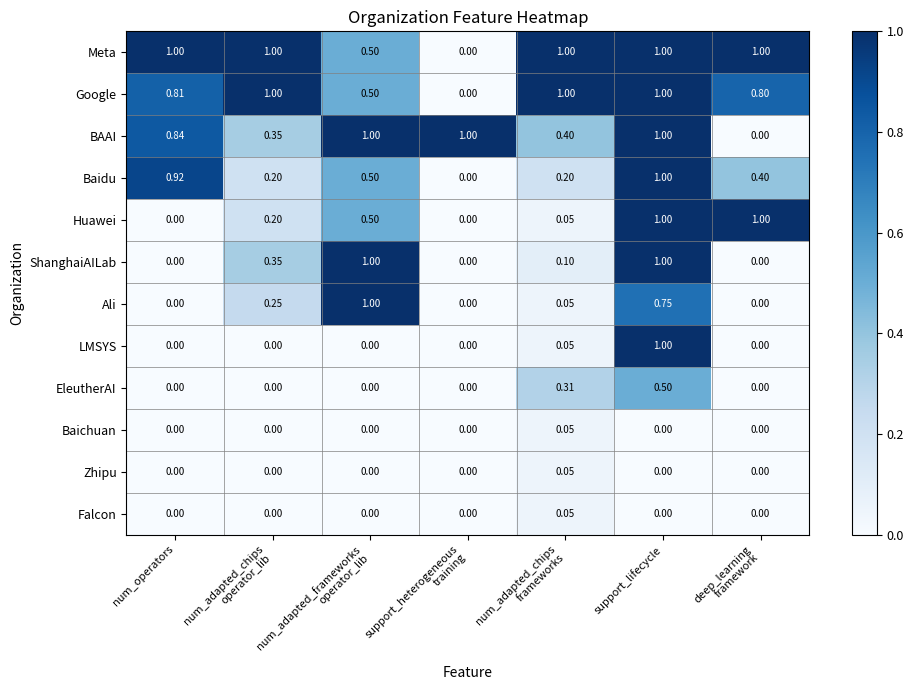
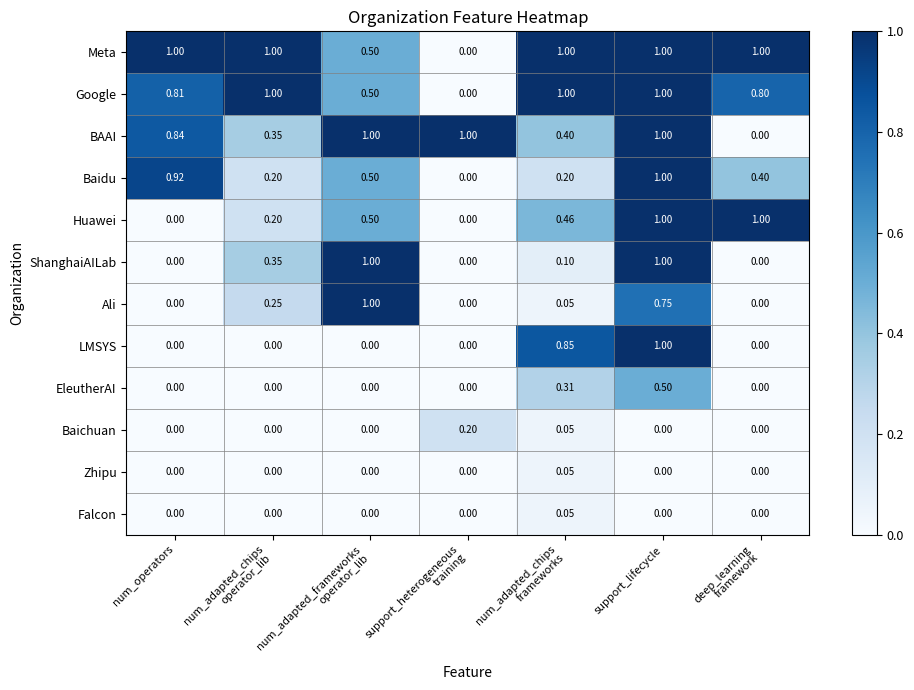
  {
    "Meta": {
      "num_operators": 1.00,
      "num_adapted_chips operator_lib": 1.00,
      "num_adapted_frameworks operator_lib": 0.50,
      "support_heterogeneous training": 0.00,
      "num_adapted_chips frameworks": 1.00,
      "support_lifecycle": 1.00,
      "deep_learning framework": 1.00
    },
    "Google": {
      "num_operators": 0.81,
      "num_adapted_chips operator_lib": 1.00,
      "num_adapted_frameworks operator_lib": 0.50,
      "support_heterogeneous training": 0.00,
      "num_adapted_chips frameworks": 1.00,
      "support_lifecycle": 1.00,
      "deep_learning framework": 0.80
    },
    "BAAI": {
      "num_operators": 0.84,
      "num_adapted_chips operator_lib": 0.35,
      "num_adapted_frameworks operator_lib": 1.00,
      "support_heterogeneous training": 1.00,
      "num_adapted_chips frameworks": 0.40,
      "support_lifecycle": 1.00,
      "deep_learning framework": 0.00
    },
    "Baidu": {
      "num_operators": 0.92,
      "num_adapted_chips operator_lib": 0.20,
      "num_adapted_frameworks operator_lib": 0.50,
      "support_heterogeneous training": 0.00,
      "num_adapted_chips frameworks": 0.20,
      "support_lifecycle": 1.00,
      "deep_learning framework": 0.40
    },
    "Huawei": {
      "num_operators": 0.00,
      "num_adapted_chips operator_lib": 0.20,
      "num_adapted_frameworks operator_lib": 0.50,
      "support_heterogeneous training": 0.00,
-     "num_adapted_chips frameworks": 0.05,
+     "num_adapted_chips frameworks": 0.46,
      "support_lifecycle": 1.00,
      "deep_learning framework": 1.00
    },
    "ShanghaiAILab": {
      "num_operators": 0.00,
      "num_adapted_chips operator_lib": 0.35,
      "num_adapted_frameworks operator_lib": 1.00,
      "support_heterogeneous training": 0.00,
      "num_adapted_chips frameworks": 0.10,
      "support_lifecycle": 1.00,
      "deep_learning framework": 0.00
    },
    "Ali": {
      "num_operators": 0.00,
      "num_adapted_chips operator_lib": 0.25,
      "num_adapted_frameworks operator_lib": 1.00,
      "support_heterogeneous training": 0.00,
      "num_adapted_chips frameworks": 0.05,
      "support_lifecycle": 0.75,
      "deep_learning framework": 0.00
    },
    "LMSYS": {
      "num_operators": 0.00,
      "num_adapted_chips operator_lib": 0.00,
      "num_adapted_frameworks operator_lib": 0.00,
      "support_heterogeneous training": 0.00,
-     "num_adapted_chips frameworks": 0.05,
+     "num_adapted_chips frameworks": 0.85,
      "support_lifecycle": 1.00,
      "deep_learning framework": 0.00
    },
    "EleutherAI": {
      "num_operators": 0.00,
      "num_adapted_chips operator_lib": 0.00,
      "num_adapted_frameworks operator_lib": 0.00,
      "support_heterogeneous training": 0.00,
      "num_adapted_chips frameworks": 0.31,
      "support_lifecycle": 0.50,
      "deep_learning framework": 0.00
    },
    "Baichuan": {
      "num_operators": 0.00,
      "num_adapted_chips operator_lib": 0.00,
      "num_adapted_frameworks operator_lib": 0.00,
-     "support_heterogeneous training": 0.00,
+     "support_heterogeneous training": 0.20,
      "num_adapted_chips frameworks": 0.05,
      "support_lifecycle": 0.00,
      "deep_learning framework": 0.00
    },
    "Zhipu": {
      "num_operators": 0.00,
      "num_adapted_chips operator_lib": 0.00,
      "num_adapted_frameworks operator_lib": 0.00,
      "support_heterogeneous training": 0.00,
      "num_adapted_chips frameworks": 0.05,
      "support_lifecycle": 0.00,
      "deep_learning framework": 0.00
    },
    "Falcon": {
      "num_operators": 0.00,
      "num_adapted_chips operator_lib": 0.00,
      "num_adapted_frameworks operator_lib": 0.00,
      "support_heterogeneous training": 0.00,
      "num_adapted_chips frameworks": 0.05,
      "support_lifecycle": 0.00,
      "deep_learning framework": 0.00
    }
  }
